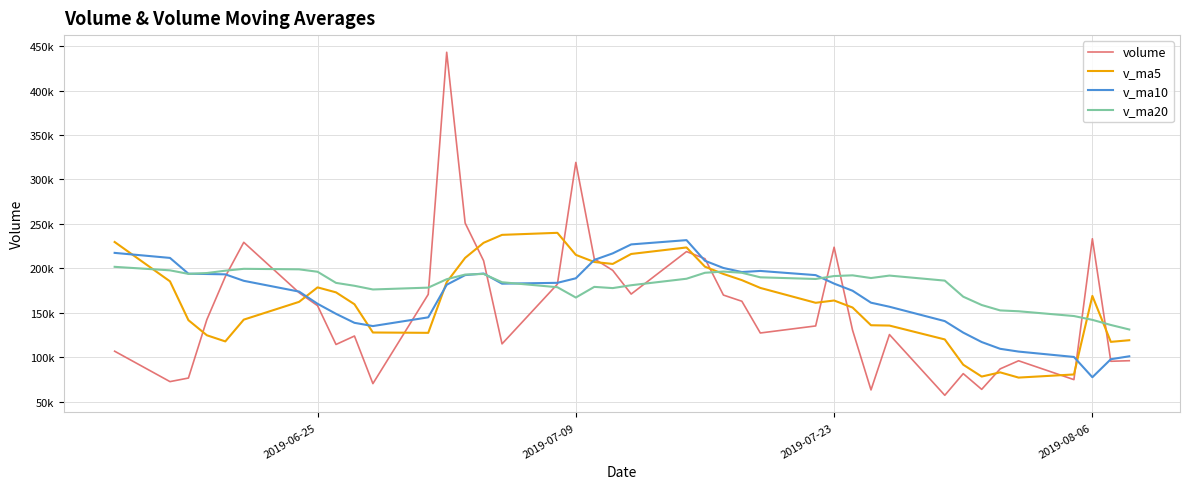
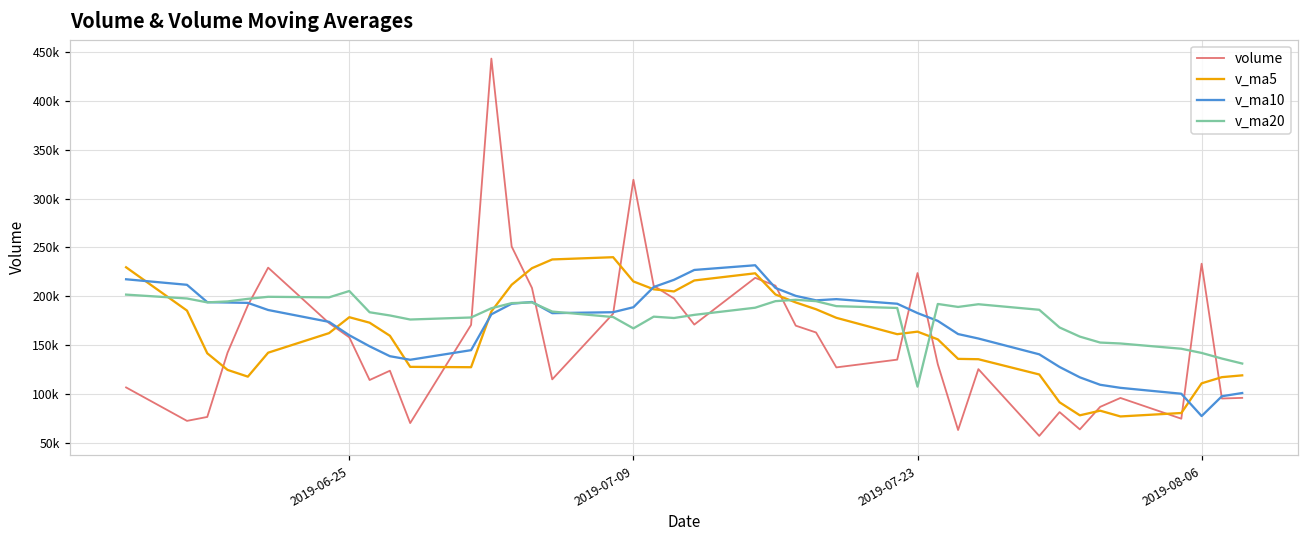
  {
    "volume": {
      "2019-07-09": 320000,
      "2019-07-23": 220000,
      "2019-08-06": 230000
    },
    "v_ma5": {
      "2019-06-25": 180000,
      "2019-07-09": 220000,
      "2019-07-23": 160000,
-     "2019-08-06": 170000
+     "2019-08-06": 110000
    },
    "v_ma10": {
      "2019-07-09": 190000,
      "2019-07-23": 180000,
      "2019-08-06": 80000
    },
    "v_ma20": {
-     "2019-06-25": 200000,
+     "2019-06-25": 210000,
      "2019-07-09": 170000,
-     "2019-07-23": 190000,
+     "2019-07-23": 110000,
      "2019-08-06": 140000
    }
  }
